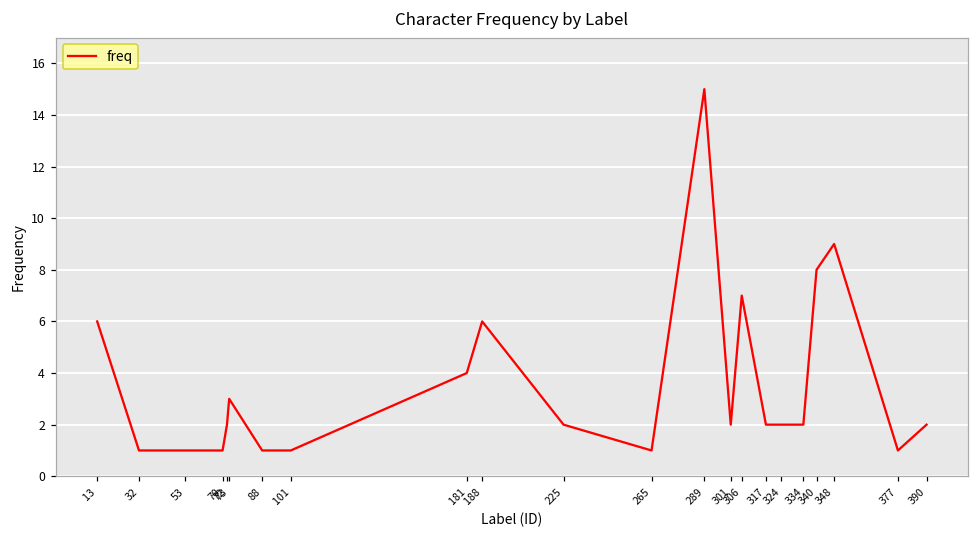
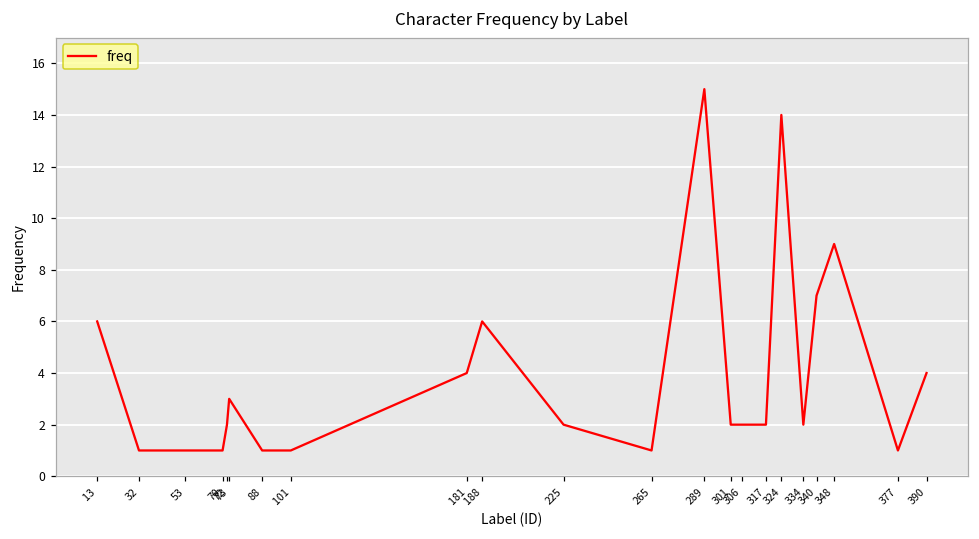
  {
    "13": 6,
    "32": 1,
    "53": 1,
    "70": 1,
    "72": 2,
    "73": 3,
    "88": 1,
    "101": 1,
    "181": 4,
    "188": 6,
    "225": 2,
    "265": 1,
    "289": 15,
    "301": 2,
-   "306": 7,
+   "306": 2,
    "317": 2,
-   "324": 2,
+   "324": 14,
    "334": 2,
-   "340": 8,
+   "340": 7,
    "348": 9,
    "377": 1,
-   "390": 2
+   "390": 4
  }
